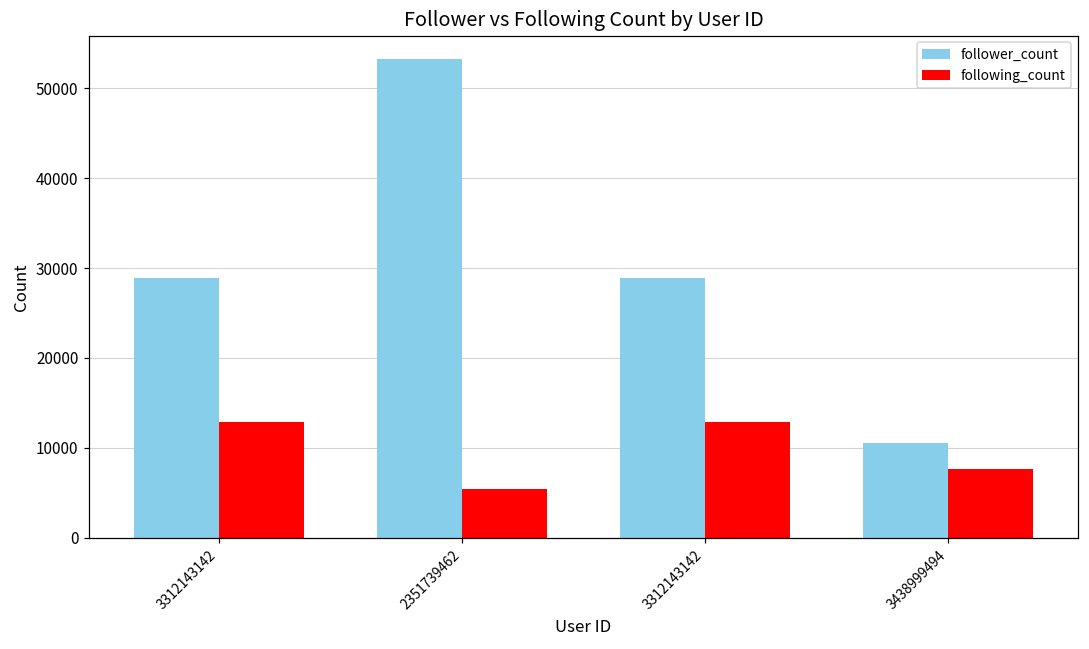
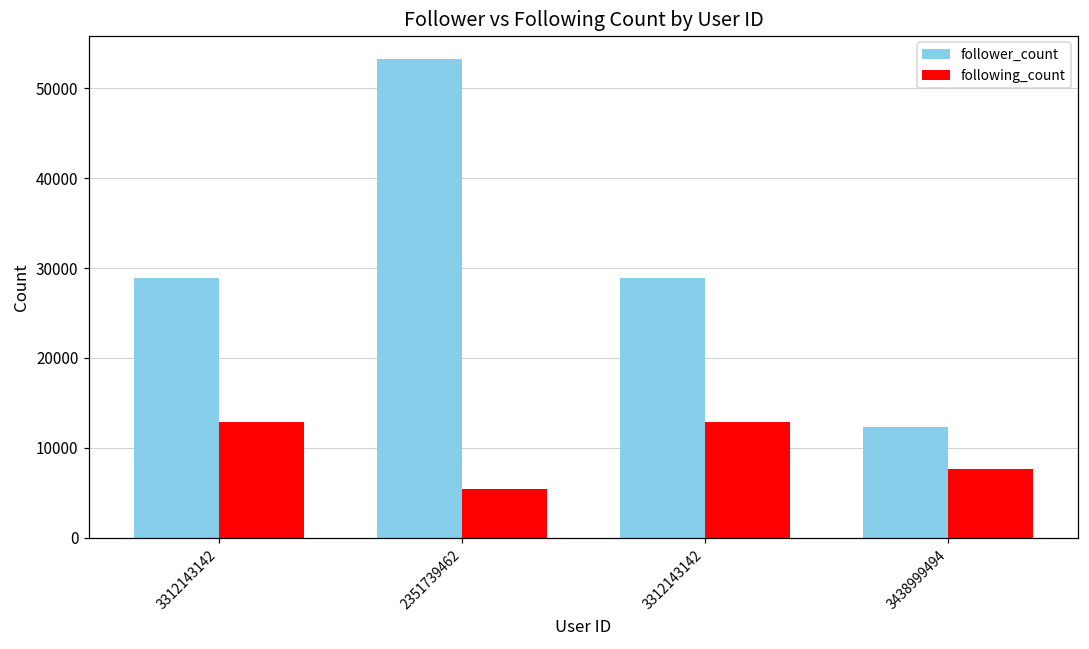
  {
    "follower_count": {
      "2351739462": 53000,
-     "3438999494": 11000
+     "3438999494": 12000
    },
    "following_count": {
      "2351739462": 5000,
      "3438999494": 8000
    }
  }
